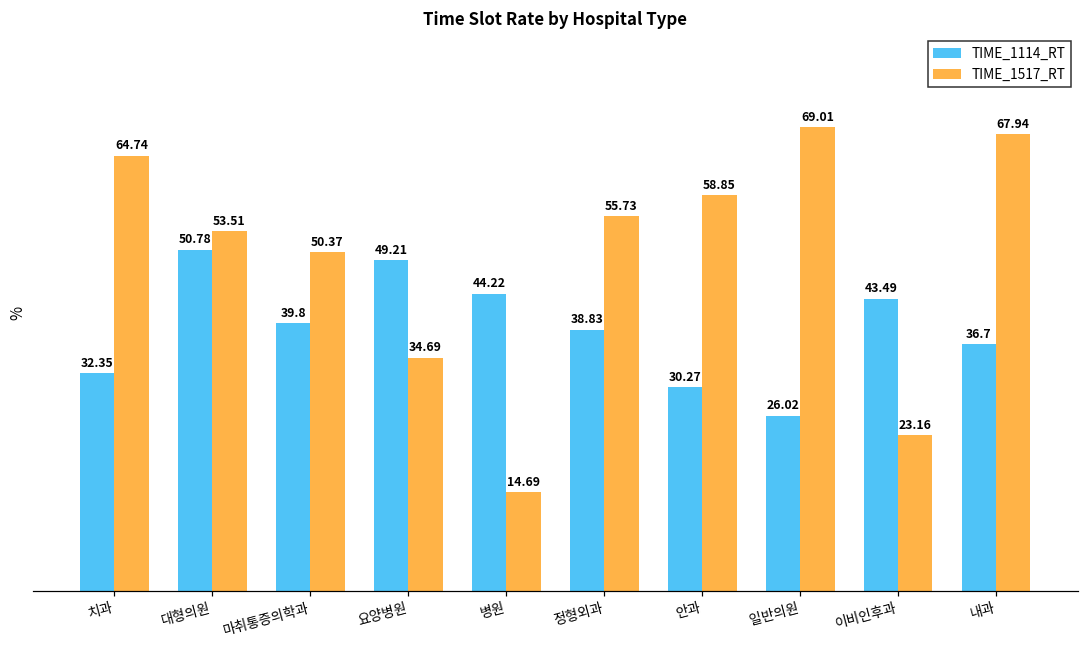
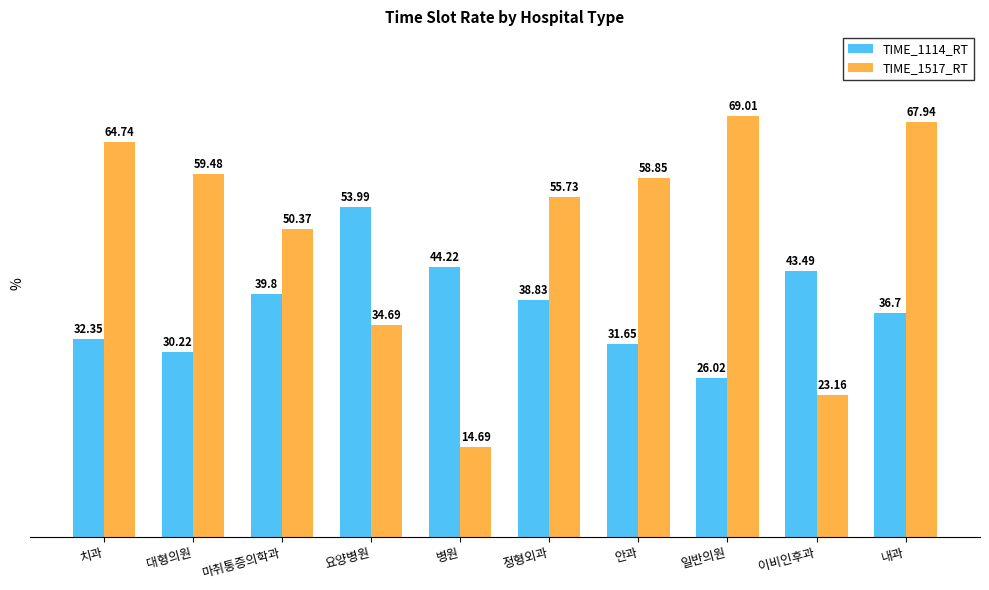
  {
    "TIME_1114_RT": {
      "치과": 32.35,
-     "대형의원": 50.78,
+     "대형의원": 30.22,
      "마취통증의학과": 39.8,
-     "요양병원": 49.21,
+     "요양병원": 53.99,
      "병원": 44.22,
      "정형외과": 38.83,
-     "안과": 30.27,
+     "안과": 31.65,
      "일반의원": 26.02,
      "이비인후과": 43.49,
      "내과": 36.7
    },
    "TIME_1517_RT": {
      "치과": 64.74,
-     "대형의원": 53.51,
+     "대형의원": 59.48,
      "마취통증의학과": 50.37,
      "요양병원": 34.69,
      "병원": 14.69,
      "정형외과": 55.73,
      "안과": 58.85,
      "일반의원": 69.01,
      "이비인후과": 23.16,
      "내과": 67.94
    }
  }
